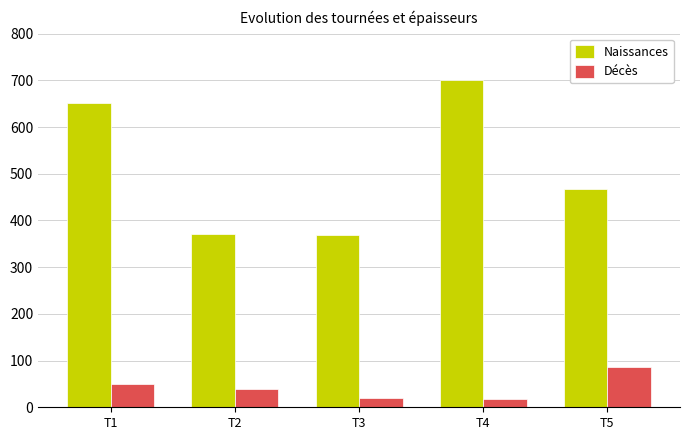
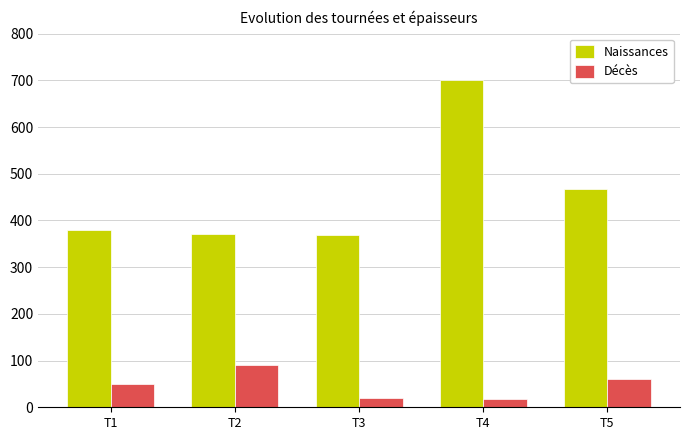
  {
    "Naissances": {
-     "T1": 650,
+     "T1": 380,
      "T2": 370,
      "T3": 370,
      "T4": 700,
      "T5": 470
    },
    "Décès": {
      "T1": 50,
-     "T2": 40,
+     "T2": 90,
      "T3": 20,
      "T4": 20,
-     "T5": 90
+     "T5": 60
    }
  }
